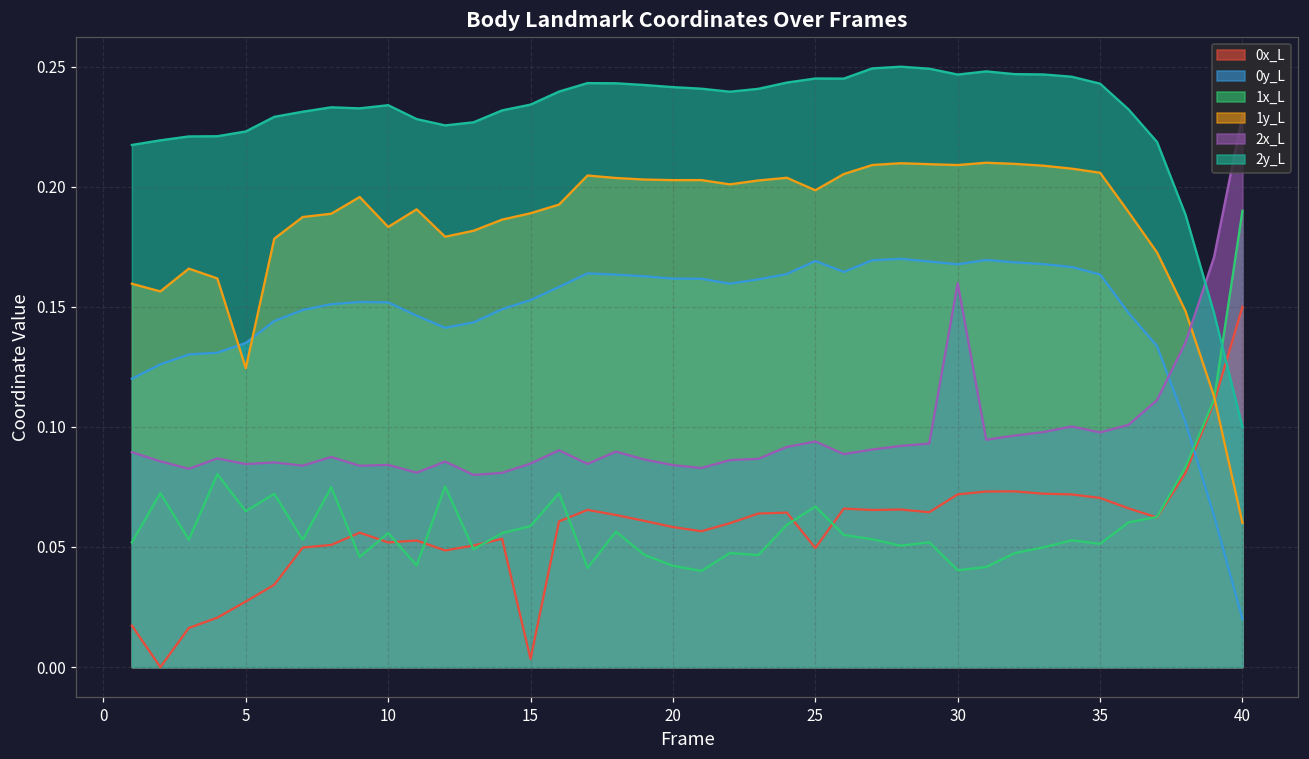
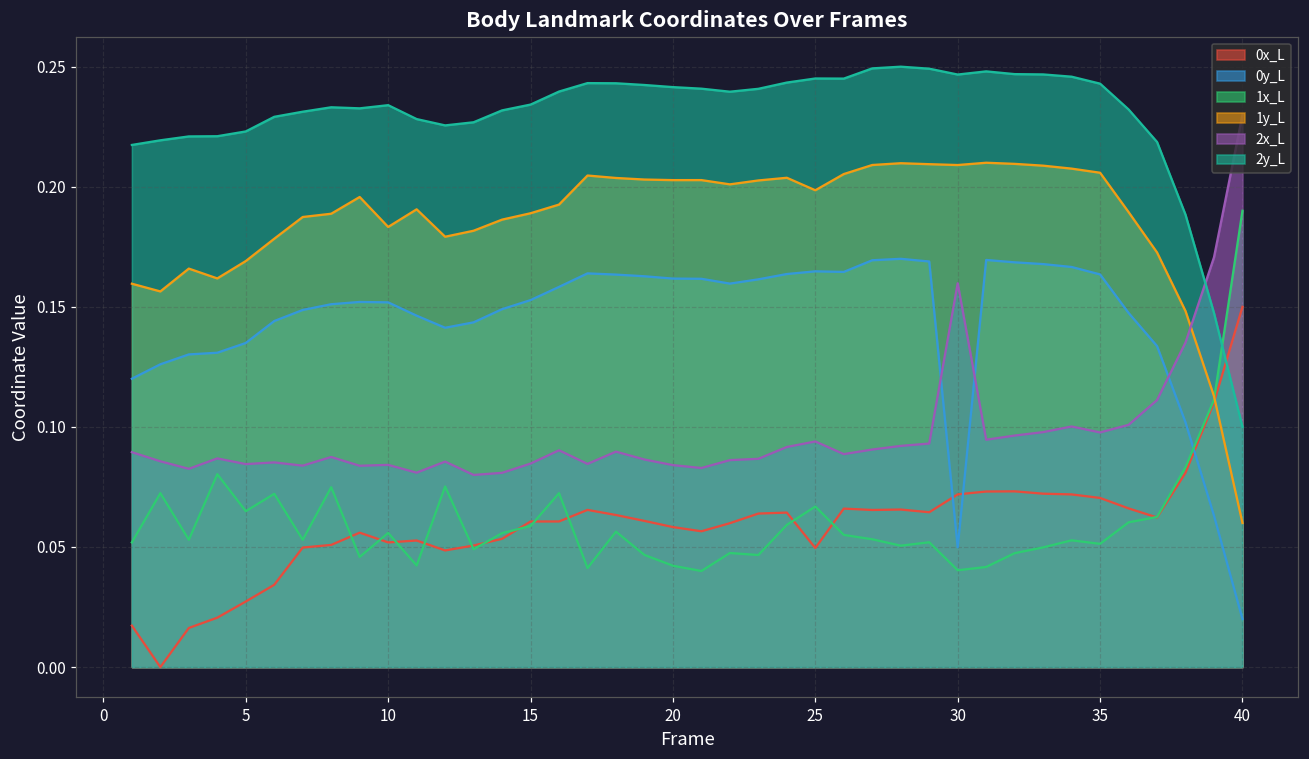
  {
    "0x_L": {
      "5": 0.027,
      "10": 0.052,
-     "15": 0.003,
+     "15": 0.061,
      "20": 0.058,
      "25": 0.050,
      "30": 0.072,
      "35": 0.070,
      "40": 0.150
    },
    "0y_L": {
      "5": 0.135,
      "10": 0.152,
      "15": 0.153,
      "20": 0.162,
-     "25": 0.169,
-     "30": 0.168,
+     "25": 0.165,
+     "30": 0.050,
      "35": 0.163,
      "40": 0.020
    },
    "1y_L": {
-     "5": 0.124,
+     "5": 0.169,
      "10": 0.183,
      "15": 0.189,
      "20": 0.203,
      "25": 0.199,
      "30": 0.209,
      "35": 0.206,
      "40": 0.060
    },
    "2x_L": {
      "5": 0.085,
      "10": 0.084,
      "15": 0.085,
      "20": 0.084,
      "25": 0.094,
      "30": 0.160,
      "35": 0.098
    }
  }
